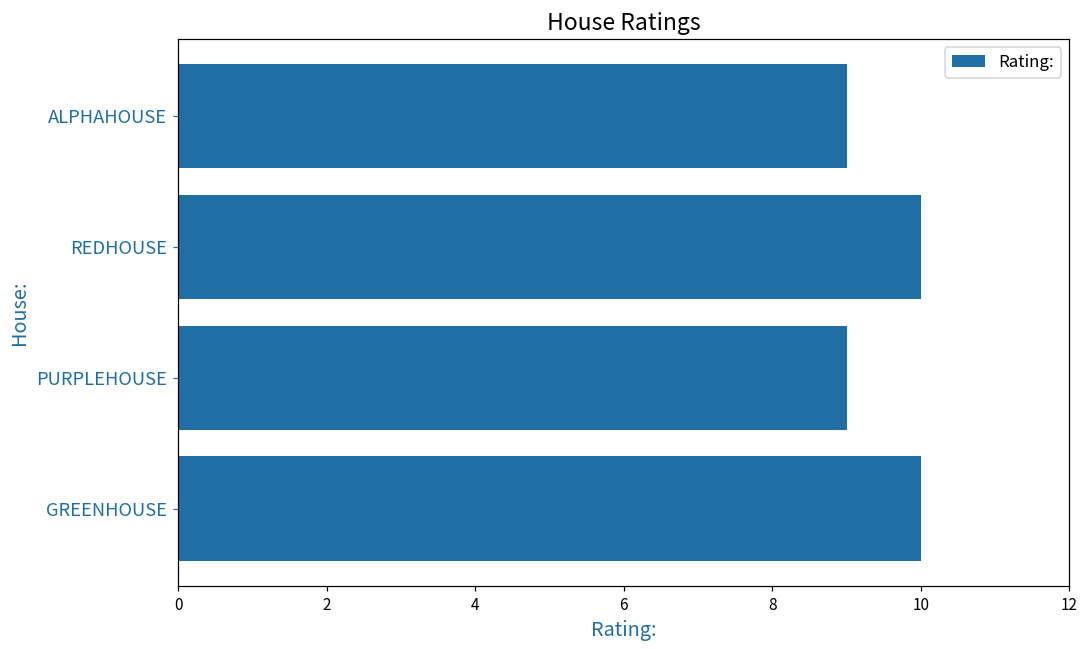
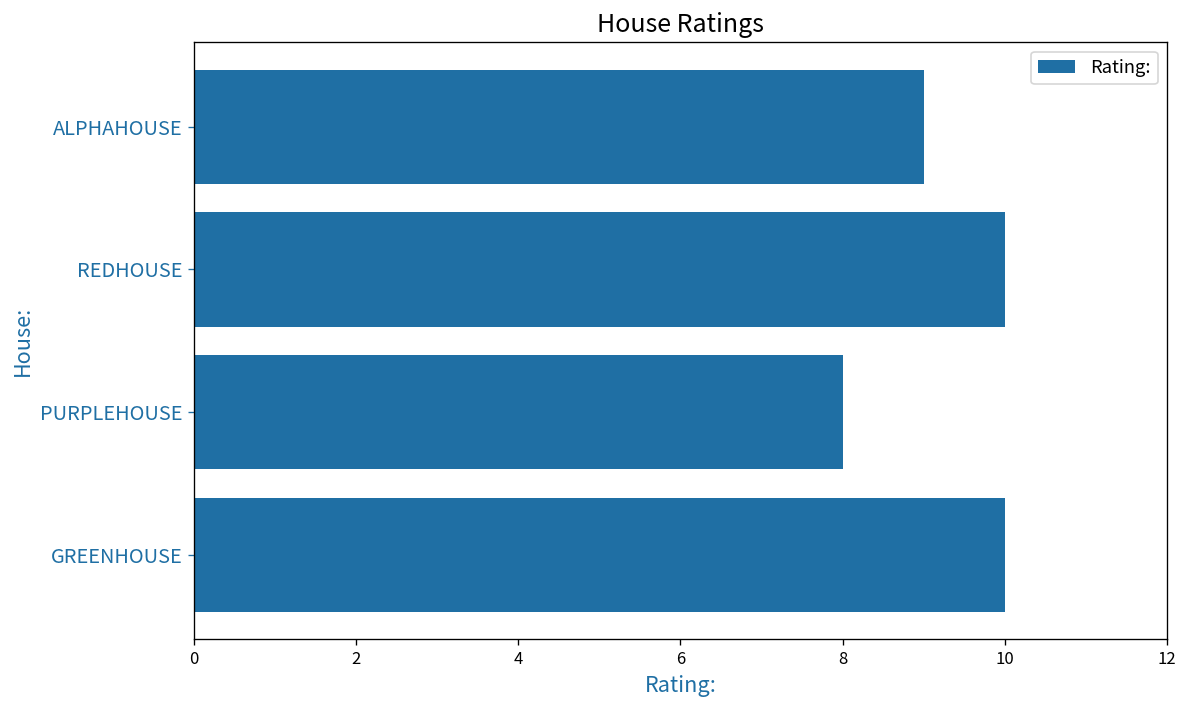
  {
    "ALPHAHOUSE": 9,
    "REDHOUSE": 10,
-   "PURPLEHOUSE": 9,
+   "PURPLEHOUSE": 8,
    "GREENHOUSE": 10
  }
